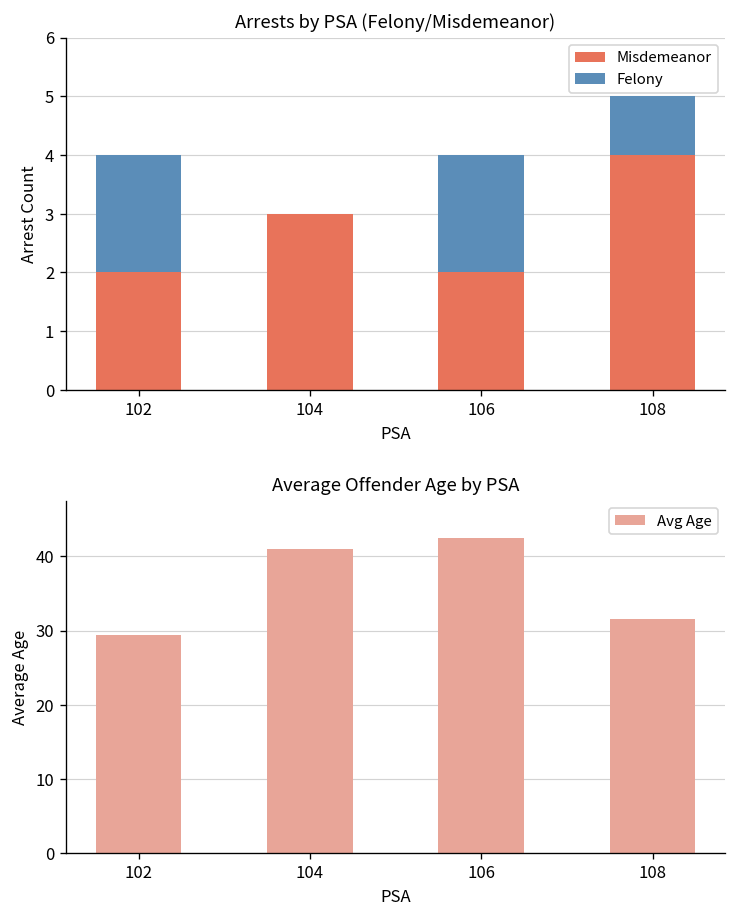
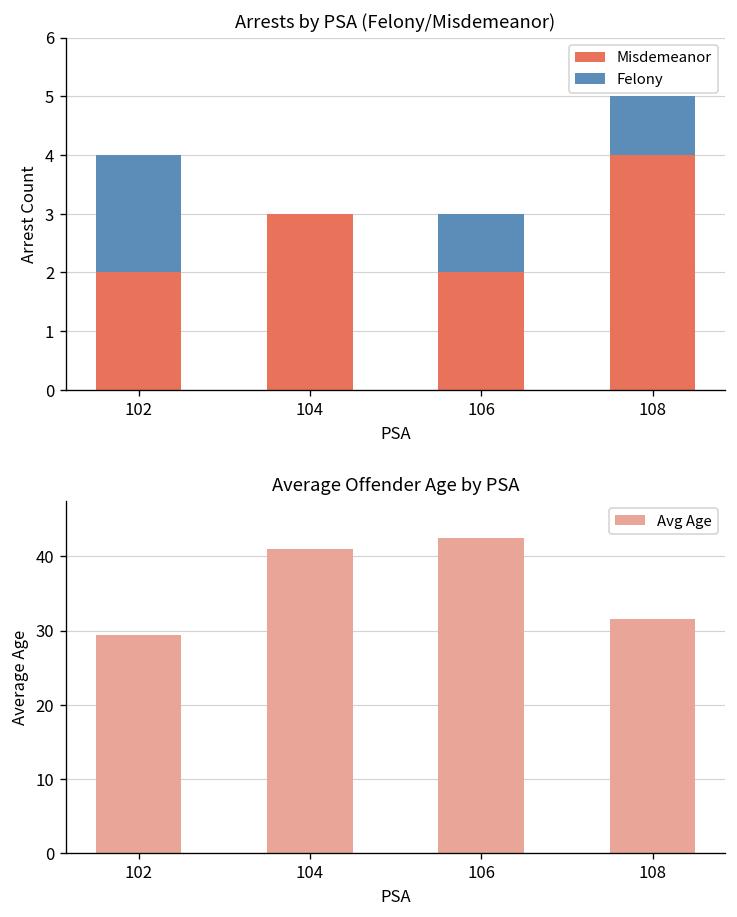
  {
    "Arrests by PSA (Felony/Misdemeanor)": {
      "Misdemeanor": {
        "102": 2,
        "104": 3,
        "106": 2,
        "108": 4
      },
      "Felony": {
        "102": 2,
        "104": 0,
-       "106": 2,
+       "106": 1,
        "108": 1
      }
    },
    "Average Offender Age by PSA": {
      "102": 29,
      "104": 41,
      "106": 43,
      "108": 32
    }
  }
